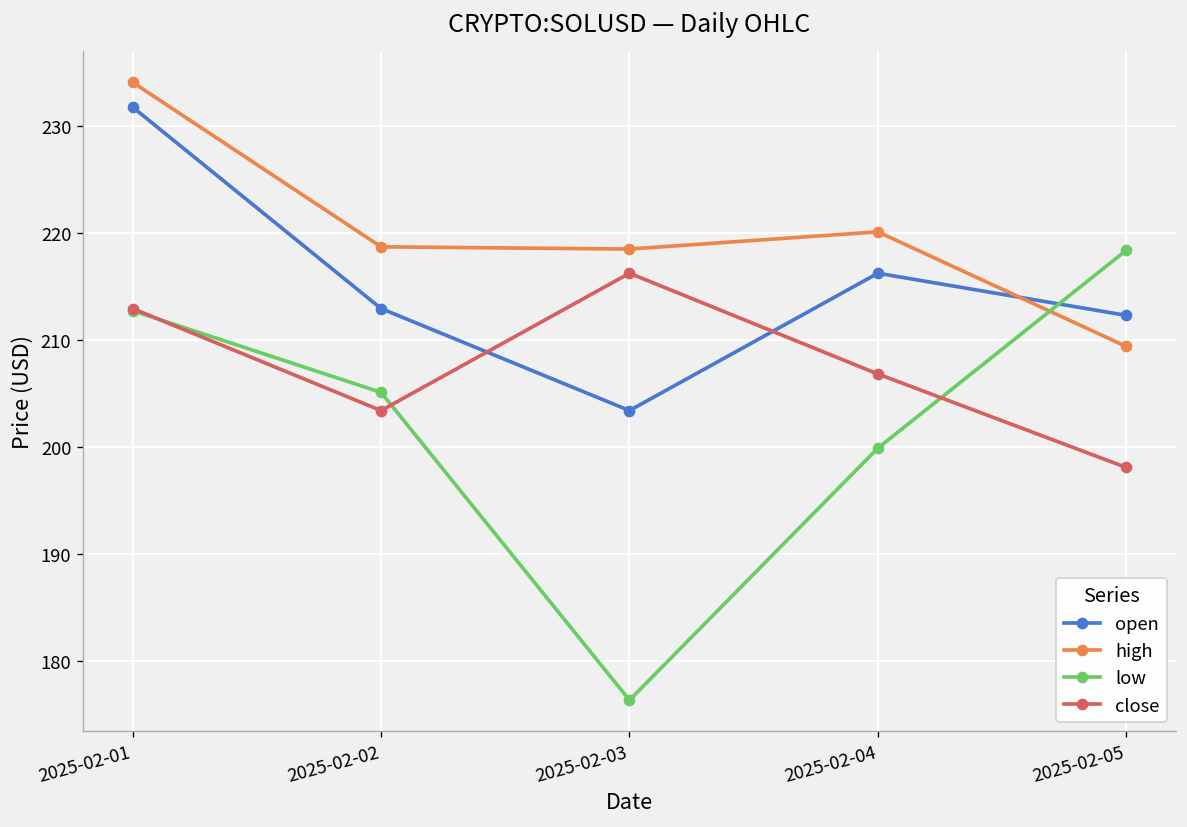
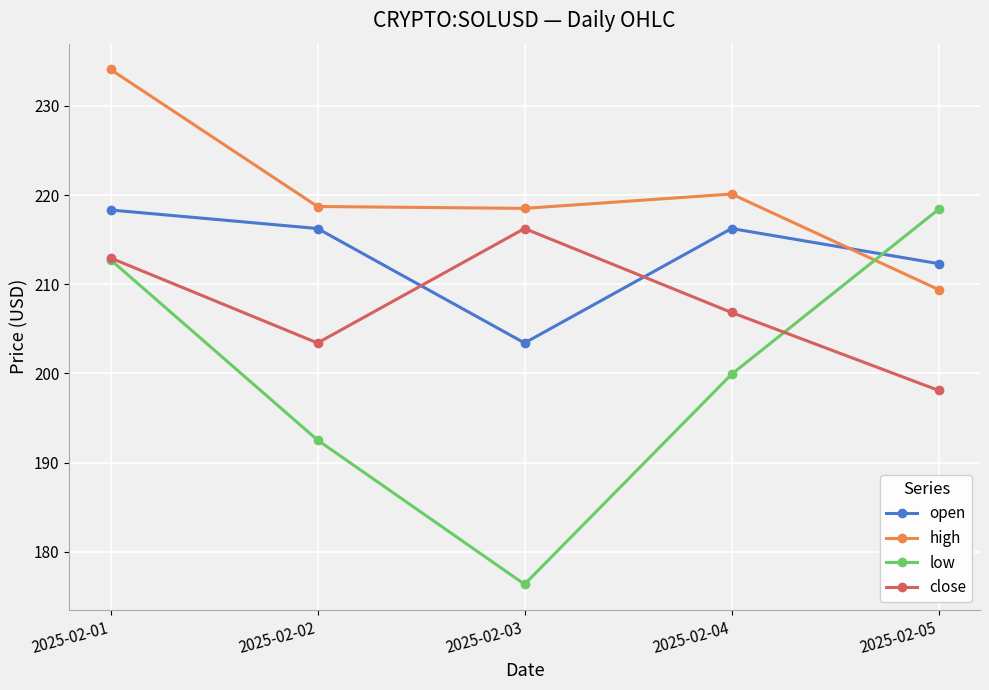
  {
    "open": {
-     "2025-02-01": 232,
-     "2025-02-02": 213,
+     "2025-02-01": 218,
+     "2025-02-02": 216,
      "2025-02-03": 203,
      "2025-02-04": 216,
      "2025-02-05": 212
    },
    "low": {
-     "2025-02-02": 205,
+     "2025-02-02": 193,
      "2025-02-03": 176,
      "2025-02-04": 200,
      "2025-02-05": 218
    }
  }
